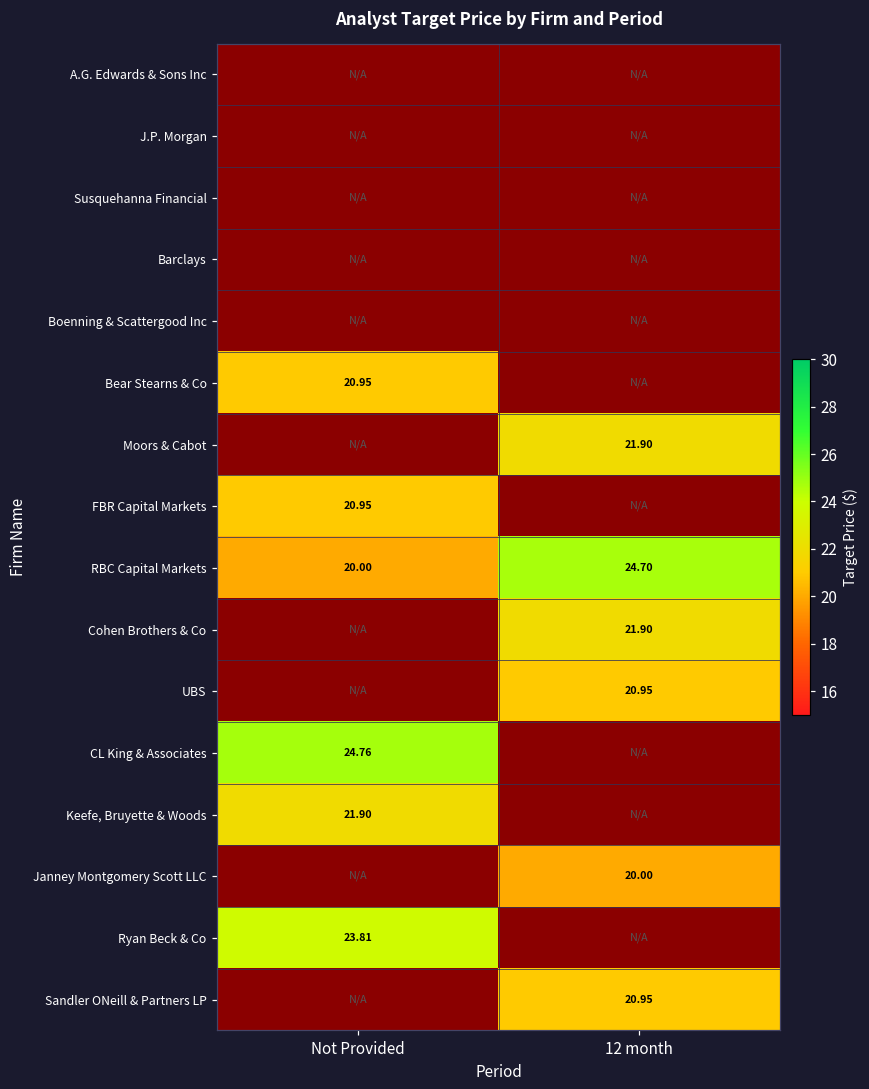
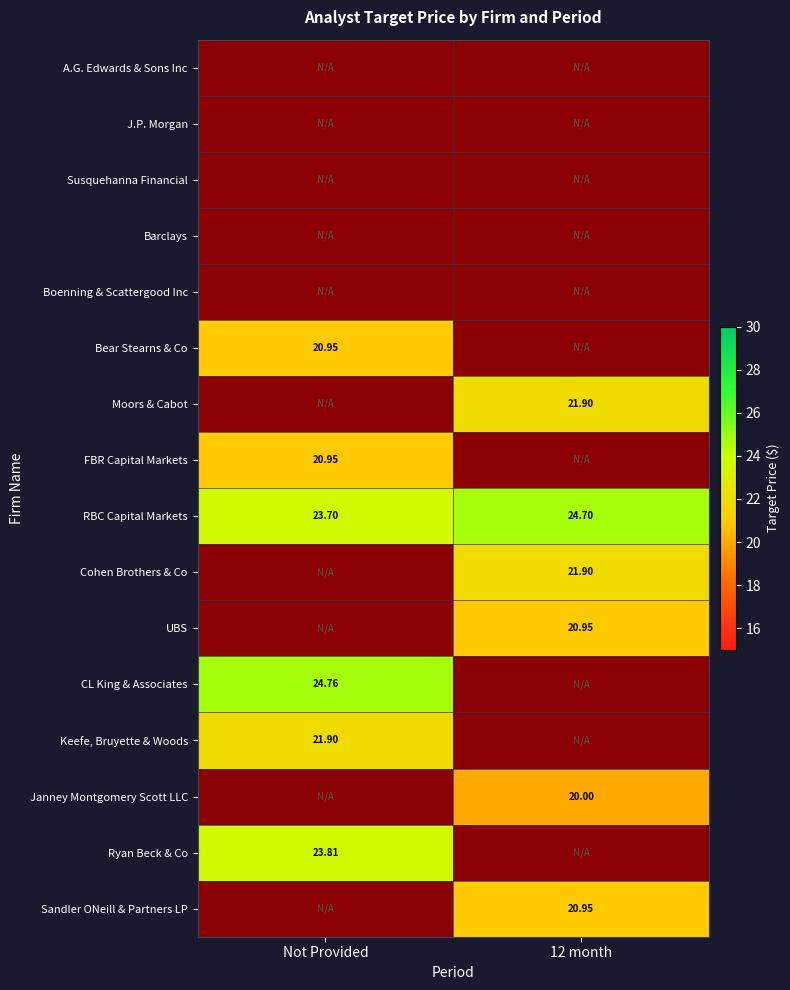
  {
    "Bear Stearns & Co": {
      "Not Provided": 20.95
    },
    "Moors & Cabot": {
      "12 month": 21.90
    },
    "FBR Capital Markets": {
      "Not Provided": 20.95
    },
    "RBC Capital Markets": {
-     "Not Provided": 20.00,
+     "Not Provided": 23.70,
      "12 month": 24.70
    },
    "Cohen Brothers & Co": {
      "12 month": 21.90
    },
    "UBS": {
      "12 month": 20.95
    },
    "CL King & Associates": {
      "Not Provided": 24.76
    },
    "Keefe, Bruyette & Woods": {
      "Not Provided": 21.90
    },
    "Janney Montgomery Scott LLC": {
      "12 month": 20.00
    },
    "Ryan Beck & Co": {
      "Not Provided": 23.81
    },
    "Sandler ONeill & Partners LP": {
      "12 month": 20.95
    }
  }
